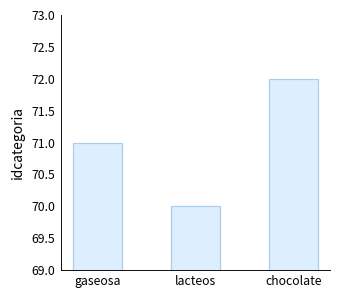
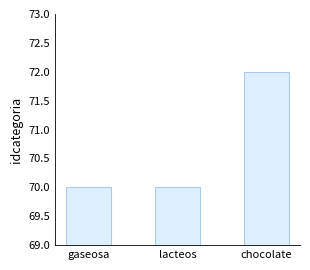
  {
-   "gaseosa": 71,
+   "gaseosa": 70,
    "lacteos": 70,
    "chocolate": 72
  }
